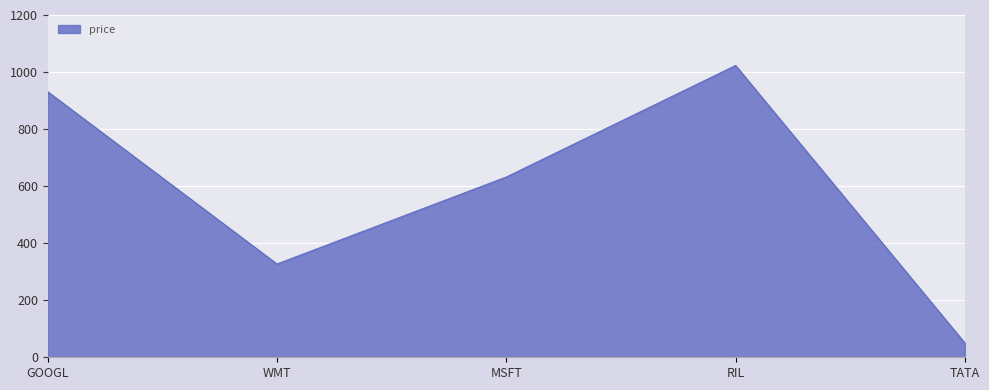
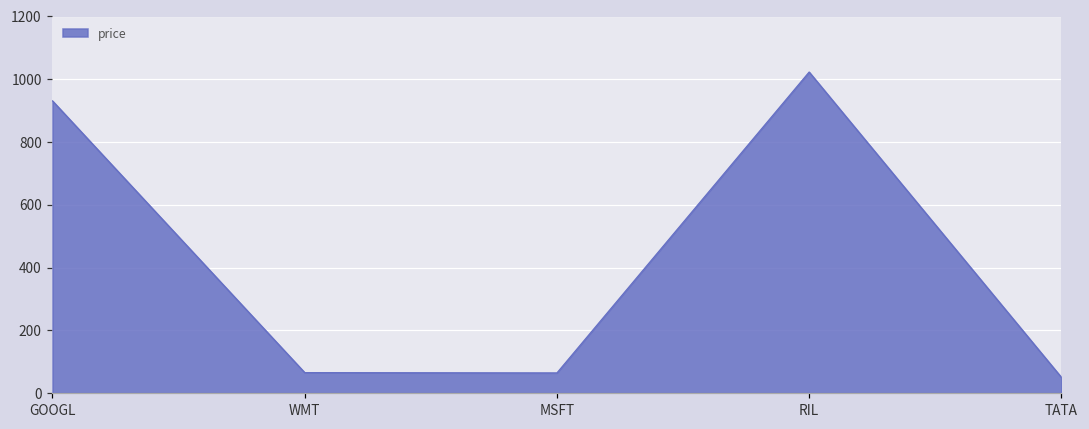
  {
    "GOOGL": 930,
-   "WMT": 330,
-   "MSFT": 630,
+   "WMT": 70,
+   "MSFT": 60,
    "RIL": 1020,
    "TATA": 50
  }
